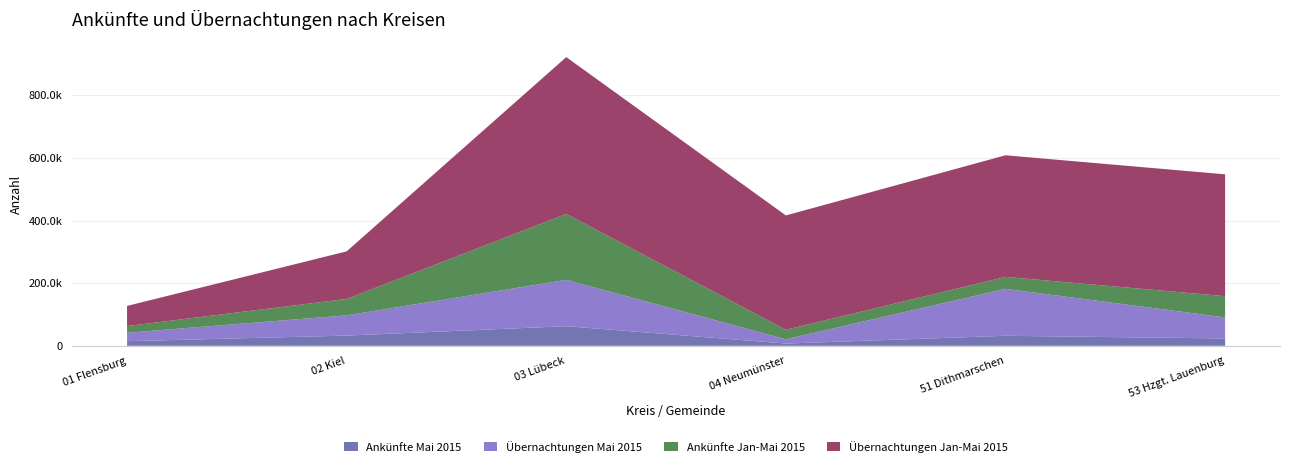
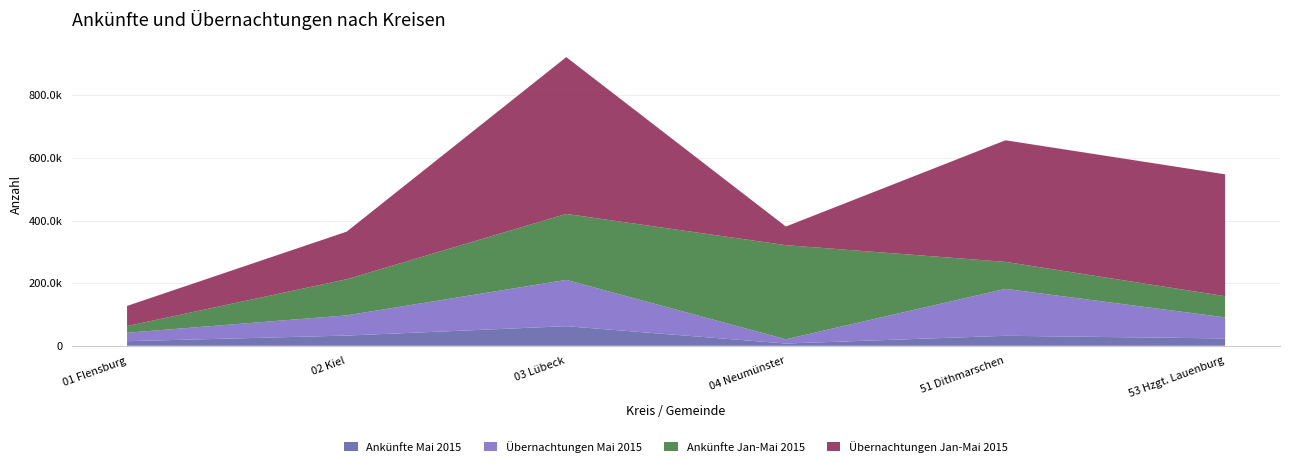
  {
    "Ankünfte Jan-Mai 2015": {
      "01 Flensburg": 20000,
-     "02 Kiel": 50000,
+     "02 Kiel": 120000,
      "03 Lübeck": 210000,
-     "04 Neumünster": 30000,
-     "51 Dithmarschen": 40000,
+     "04 Neumünster": 300000,
+     "51 Dithmarschen": 90000,
      "53 Hzgt. Lauenburg": 70000
    },
    "Übernachtungen Jan-Mai 2015": {
      "01 Flensburg": 60000,
      "02 Kiel": 150000,
      "03 Lübeck": 500000,
-     "04 Neumünster": 370000,
+     "04 Neumünster": 60000,
      "51 Dithmarschen": 390000,
      "53 Hzgt. Lauenburg": 390000
    }
  }
